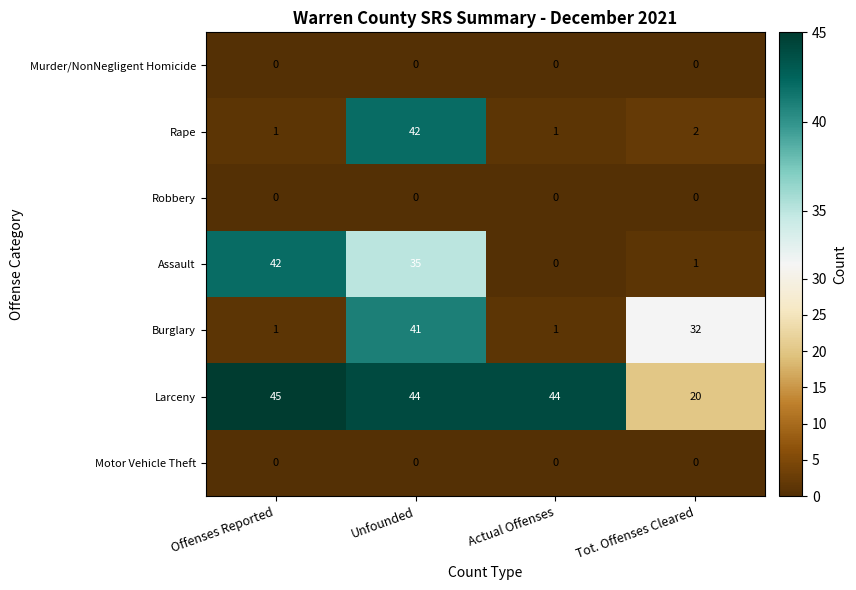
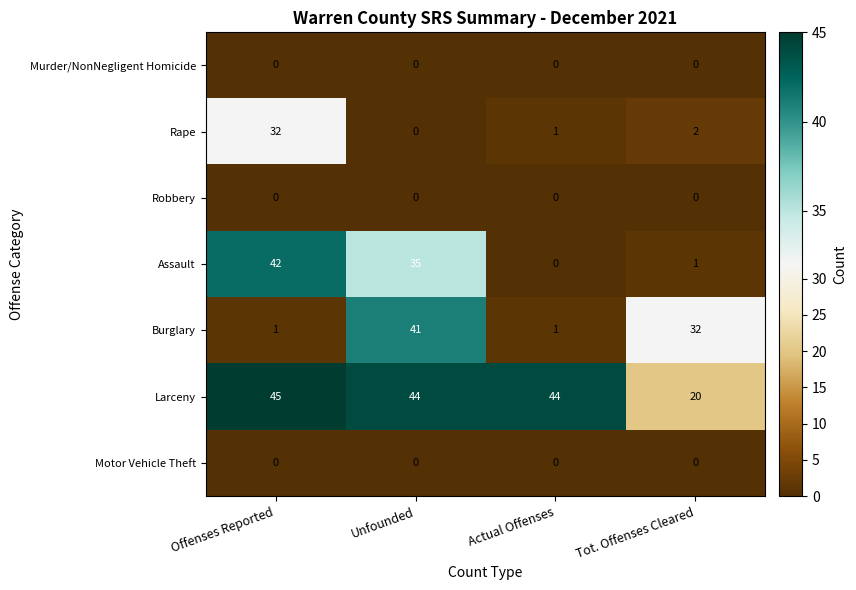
  {
    "Murder/NonNegligent Homicide": {
      "Offenses Reported": 0,
      "Unfounded": 0,
      "Actual Offenses": 0,
      "Tot. Offenses Cleared": 0
    },
    "Rape": {
-     "Offenses Reported": 1,
-     "Unfounded": 42,
+     "Offenses Reported": 32,
+     "Unfounded": 0,
      "Actual Offenses": 1,
      "Tot. Offenses Cleared": 2
    },
    "Robbery": {
      "Offenses Reported": 0,
      "Unfounded": 0,
      "Actual Offenses": 0,
      "Tot. Offenses Cleared": 0
    },
    "Assault": {
      "Offenses Reported": 42,
      "Unfounded": 35,
      "Actual Offenses": 0,
      "Tot. Offenses Cleared": 1
    },
    "Burglary": {
      "Offenses Reported": 1,
      "Unfounded": 41,
      "Actual Offenses": 1,
      "Tot. Offenses Cleared": 32
    },
    "Larceny": {
      "Offenses Reported": 45,
      "Unfounded": 44,
      "Actual Offenses": 44,
      "Tot. Offenses Cleared": 20
    },
    "Motor Vehicle Theft": {
      "Offenses Reported": 0,
      "Unfounded": 0,
      "Actual Offenses": 0,
      "Tot. Offenses Cleared": 0
    }
  }
